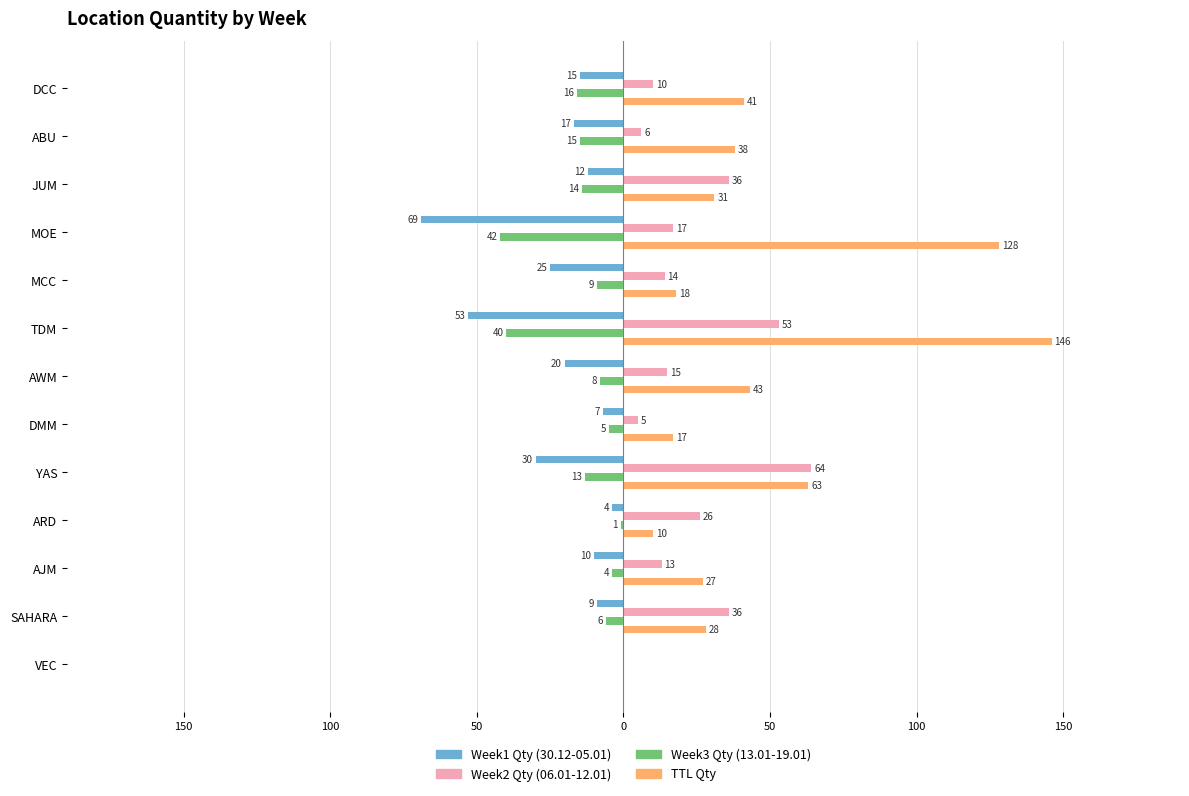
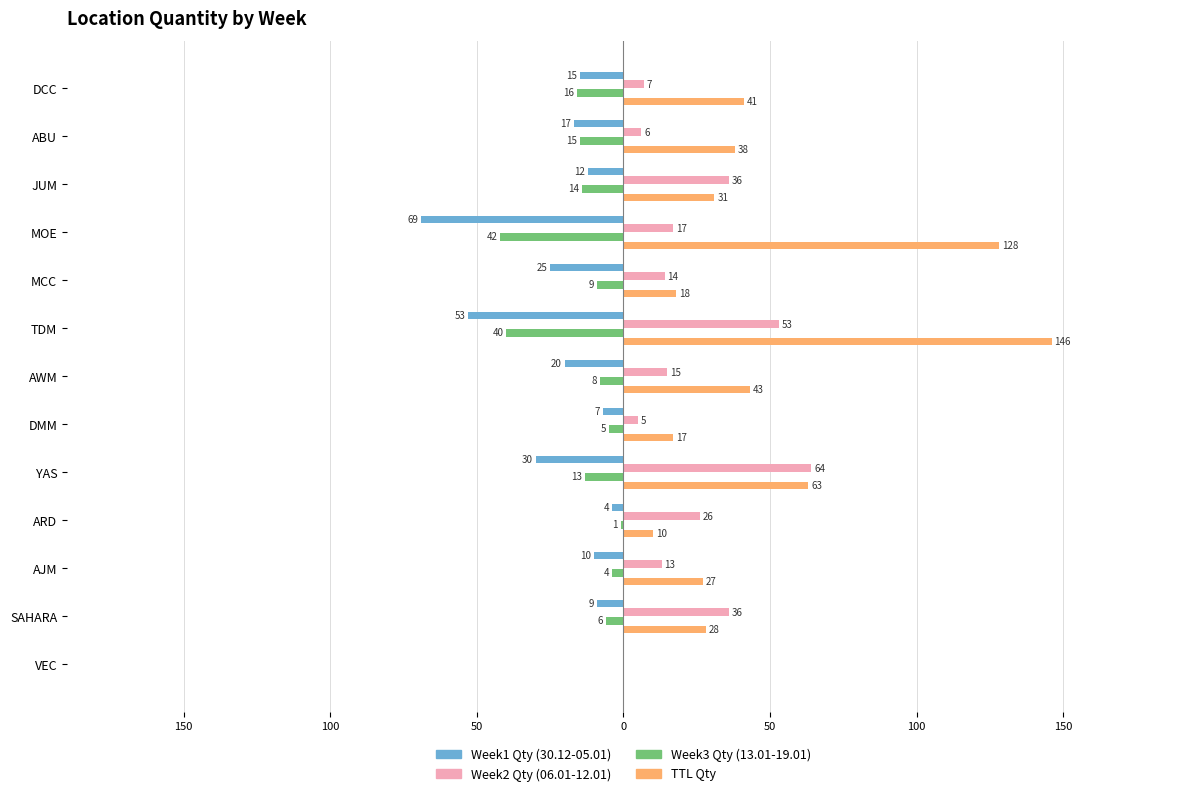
  {
    "Week2 Qty (06.01-12.01)": {
-     "DCC": 10,
+     "DCC": 7,
      "ABU": 6,
      "JUM": 36,
      "MOE": 17,
      "MCC": 14,
      "TDM": 53,
      "AWM": 15,
      "DMM": 5,
      "YAS": 64,
      "ARD": 26,
      "AJM": 13,
      "SAHARA": 36
    },
    "TTL Qty": {
      "DCC": 41,
      "ABU": 38,
      "JUM": 31,
      "MOE": 128,
      "MCC": 18,
      "TDM": 146,
      "AWM": 43,
      "DMM": 17,
      "YAS": 63,
      "ARD": 10,
      "AJM": 27,
      "SAHARA": 28
    }
  }
